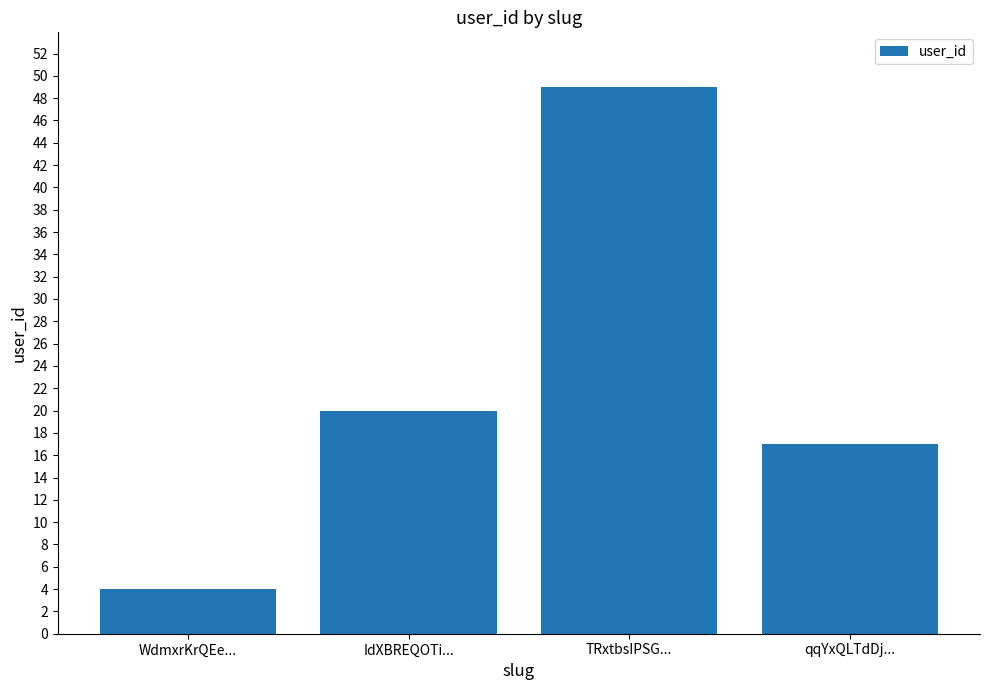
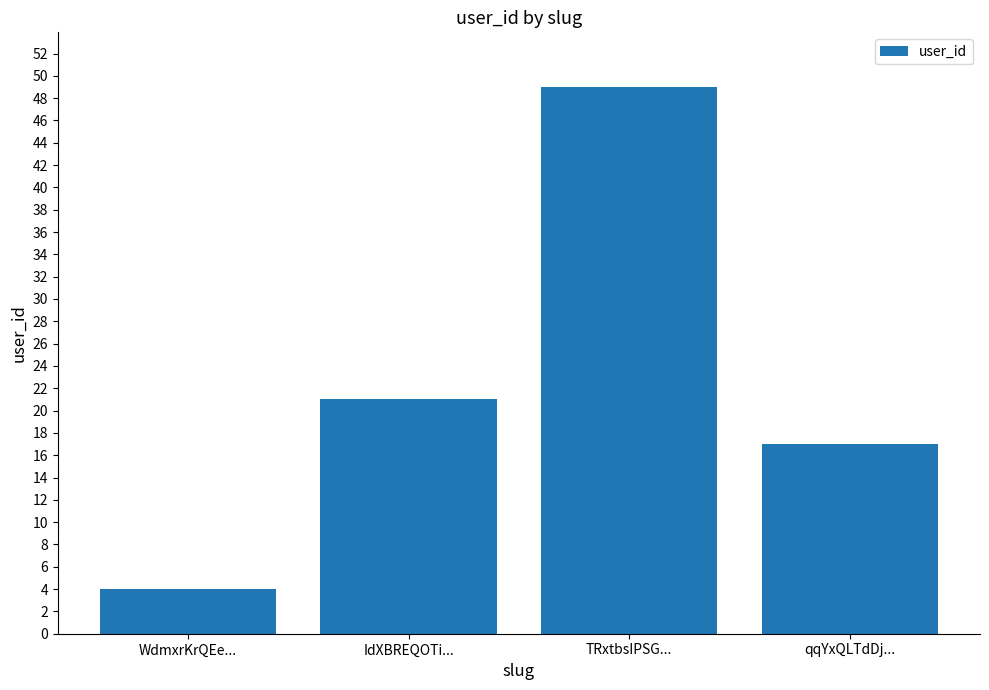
  {
    "WdmxrKrQEe...": 4,
-   "IdXBREQOTi...": 20,
+   "IdXBREQOTi...": 21,
    "TRxtbsIPSG...": 49,
    "qqYxQLTdDj...": 17
  }
